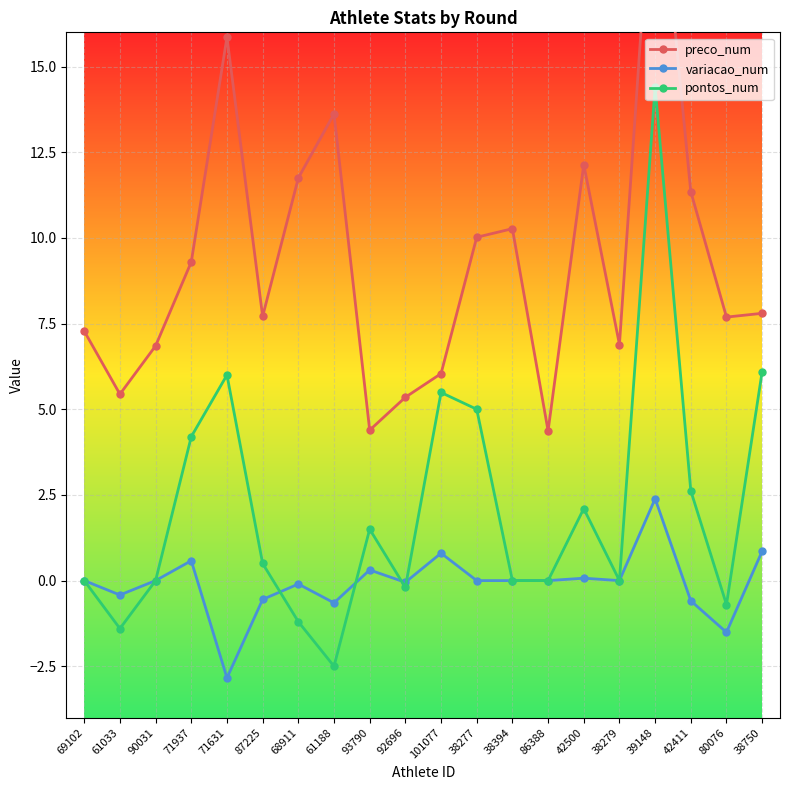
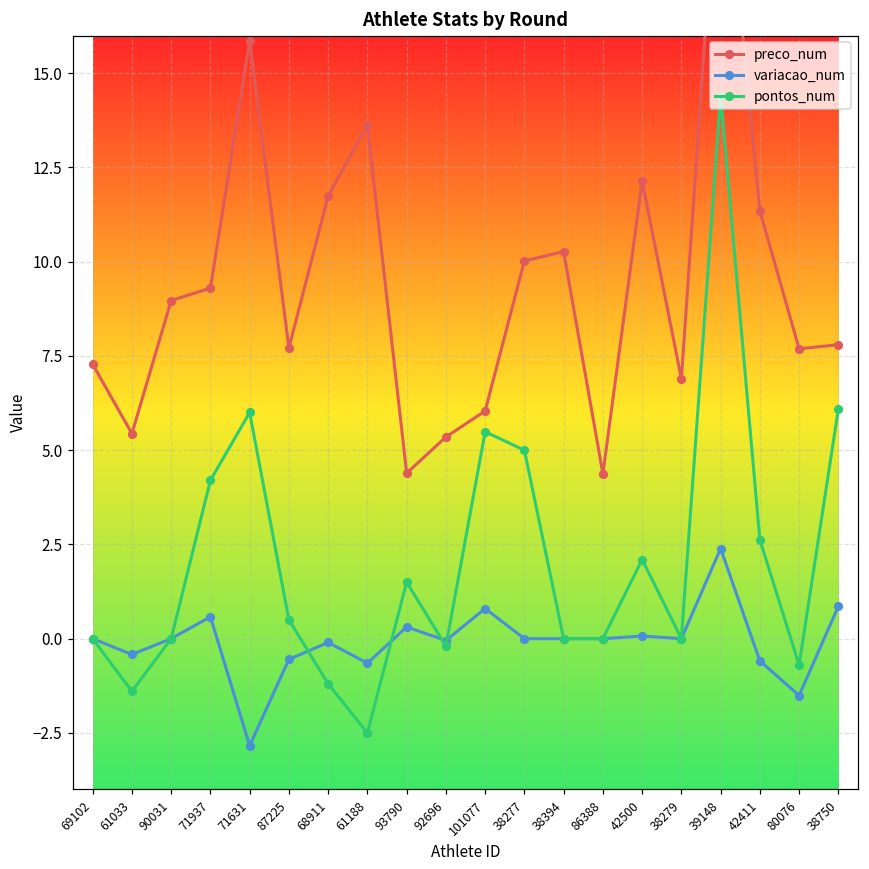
  {
    "preco_num": {
      "69102": 7.3,
      "61033": 5.4,
-     "90031": 6.9,
+     "90031": 9.0,
      "71937": 9.3,
      "71631": 15.9,
      "87225": 7.7,
      "68911": 11.8,
      "61188": 13.6,
      "93790": 4.4,
      "92696": 5.4,
      "101077": 6.0,
      "38277": 10.0,
      "38394": 10.3,
      "86388": 4.4,
      "42500": 12.1,
      "38279": 6.9,
      "42411": 11.4,
      "80076": 7.7,
      "38750": 7.8
    },
    "variacao_num": {
      "61033": -0.4,
      "71937": 0.6,
      "71631": -2.8,
      "87225": -0.6,
      "68911": -0.1,
      "61188": -0.7,
      "93790": 0.3,
      "92696": -0.1,
      "101077": 0.8,
      "38277": 0.0,
      "42500": 0.1,
      "39148": 2.4,
      "42411": -0.6,
      "80076": -1.5,
      "38750": 0.9
    },
    "pontos_num": {
      "61033": -1.4,
      "71937": 4.2,
      "71631": 6.0,
      "87225": 0.5,
      "68911": -1.2,
      "61188": -2.5,
      "93790": 1.5,
      "92696": -0.2,
      "101077": 5.5,
      "38277": 5.0,
      "42500": 2.1,
      "42411": 2.6,
      "80076": -0.7,
      "38750": 6.1
    }
  }
